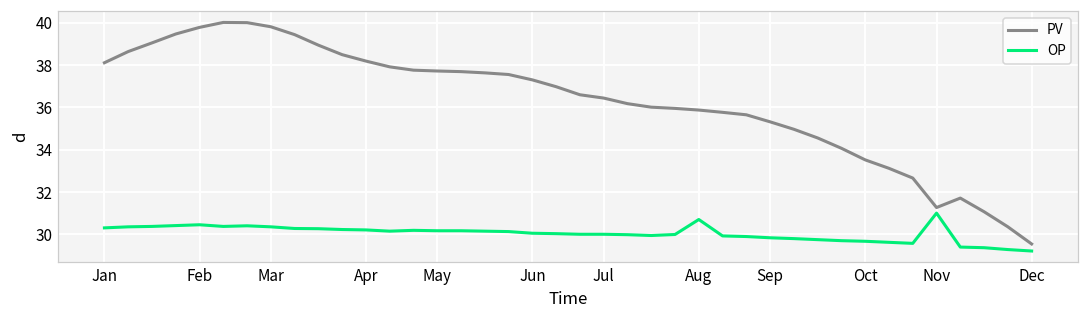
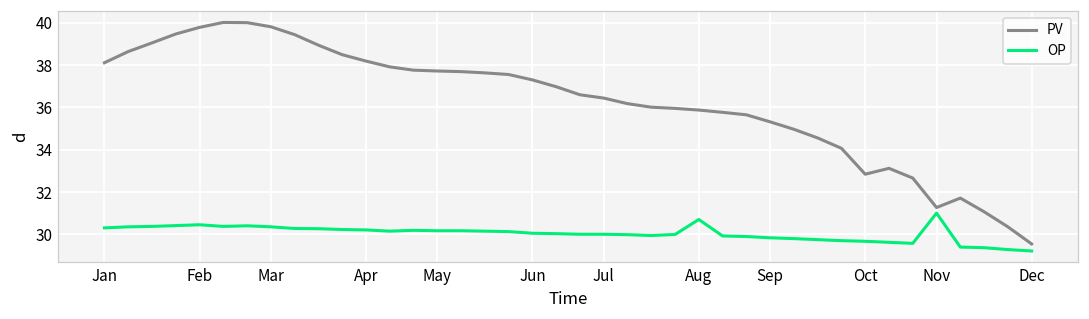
  {
    "PV": {
      "Jan": 38.1,
      "Feb": 39.8,
      "Mar": 39.8,
      "Apr": 38.2,
      "May": 37.7,
      "Jun": 37.3,
      "Jul": 36.4,
      "Aug": 35.9,
      "Sep": 35.3,
-     "Oct": 33.5,
+     "Oct": 32.8,
      "Nov": 31.3,
      "Dec": 29.6
    },
    "OP": {
      "Jan": 30.3,
      "Feb": 30.5,
      "Mar": 30.4,
      "Apr": 30.2,
      "May": 30.2,
      "Jun": 30.1,
      "Jul": 30.0,
      "Aug": 30.7,
      "Sep": 29.8,
      "Oct": 29.7,
      "Nov": 31.0,
      "Dec": 29.2
    }
  }
